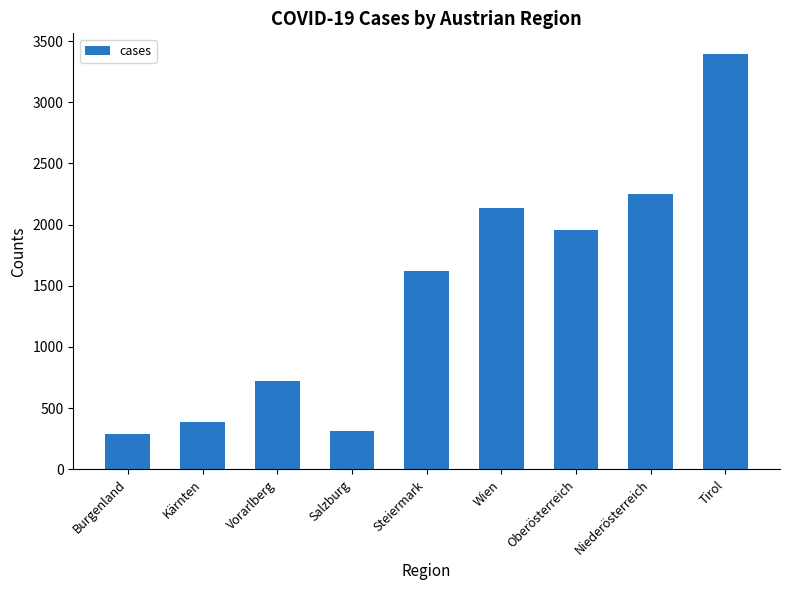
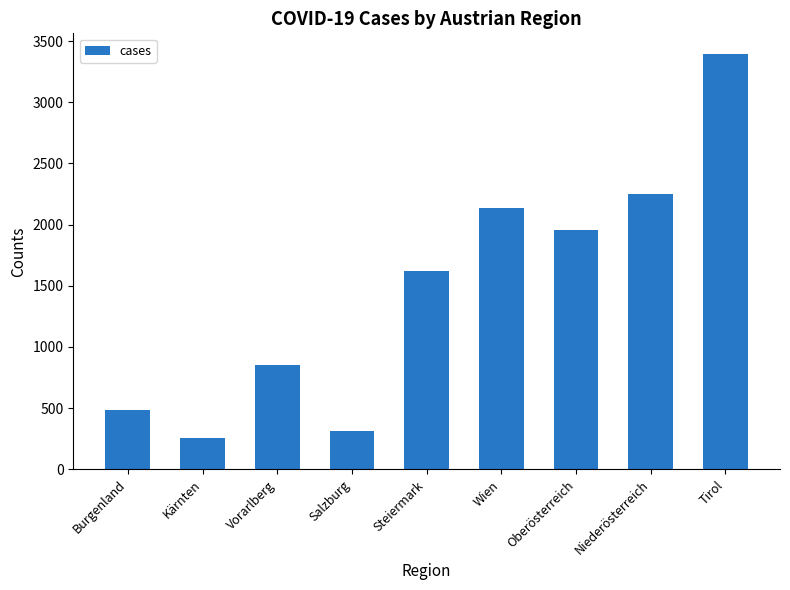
  {
-   "Burgenland": 290,
-   "Kärnten": 380,
-   "Vorarlberg": 720,
+   "Burgenland": 490,
+   "Kärnten": 250,
+   "Vorarlberg": 850,
    "Salzburg": 310,
    "Steiermark": 1620,
    "Wien": 2130,
    "Oberösterreich": 1960,
    "Niederösterreich": 2250,
    "Tirol": 3390
  }
